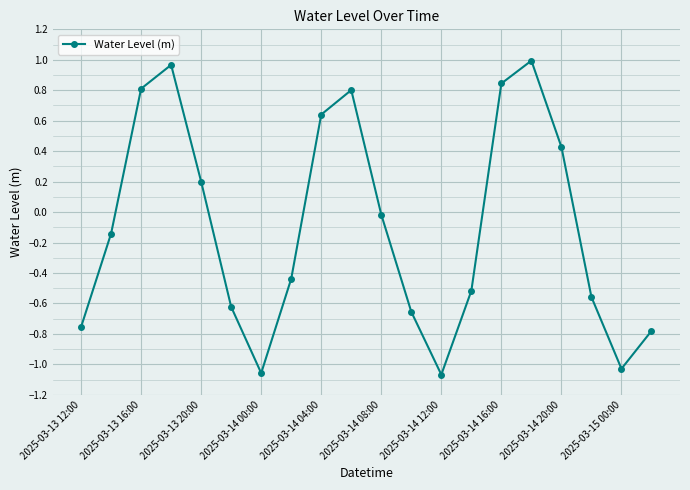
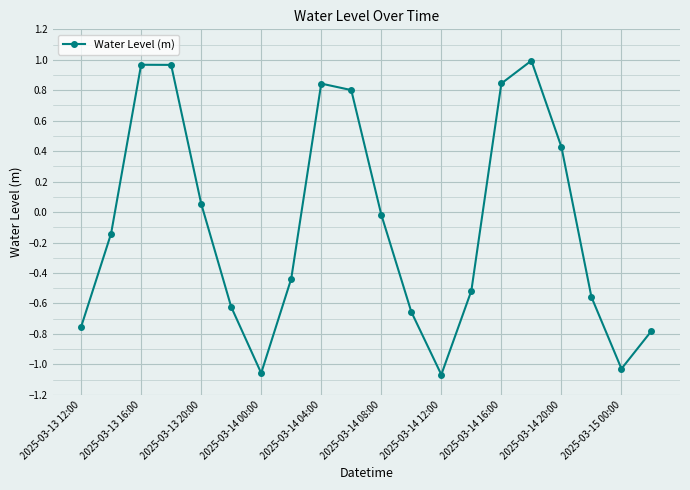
  {
    "2025-03-13 12:00": -0.75,
-   "2025-03-13 16:00": 0.81,
-   "2025-03-13 20:00": 0.20,
+   "2025-03-13 16:00": 0.97,
+   "2025-03-13 20:00": 0.06,
    "2025-03-14 00:00": -1.06,
-   "2025-03-14 04:00": 0.64,
+   "2025-03-14 04:00": 0.84,
    "2025-03-14 08:00": -0.02,
    "2025-03-14 12:00": -1.07,
    "2025-03-14 16:00": 0.84,
    "2025-03-14 20:00": 0.43,
    "2025-03-15 00:00": -1.03
  }
